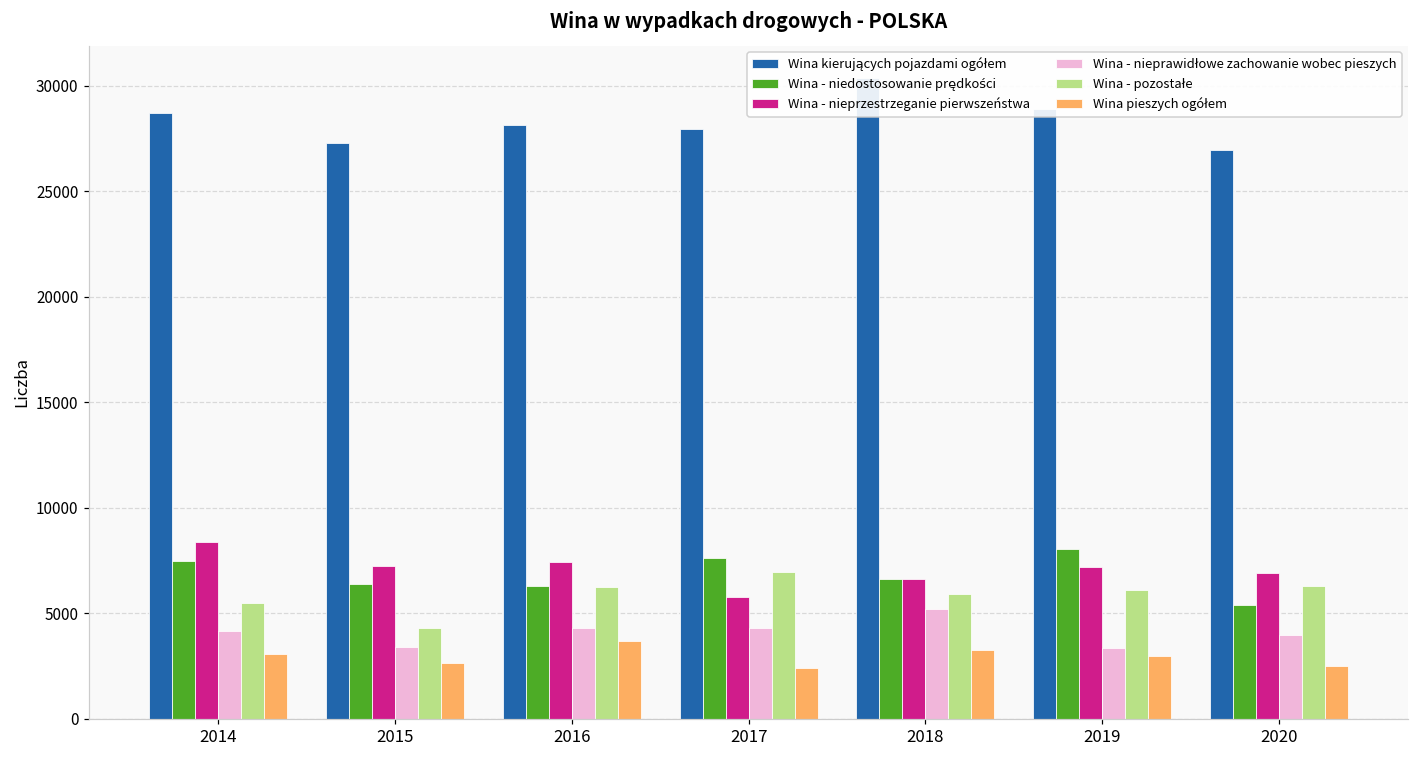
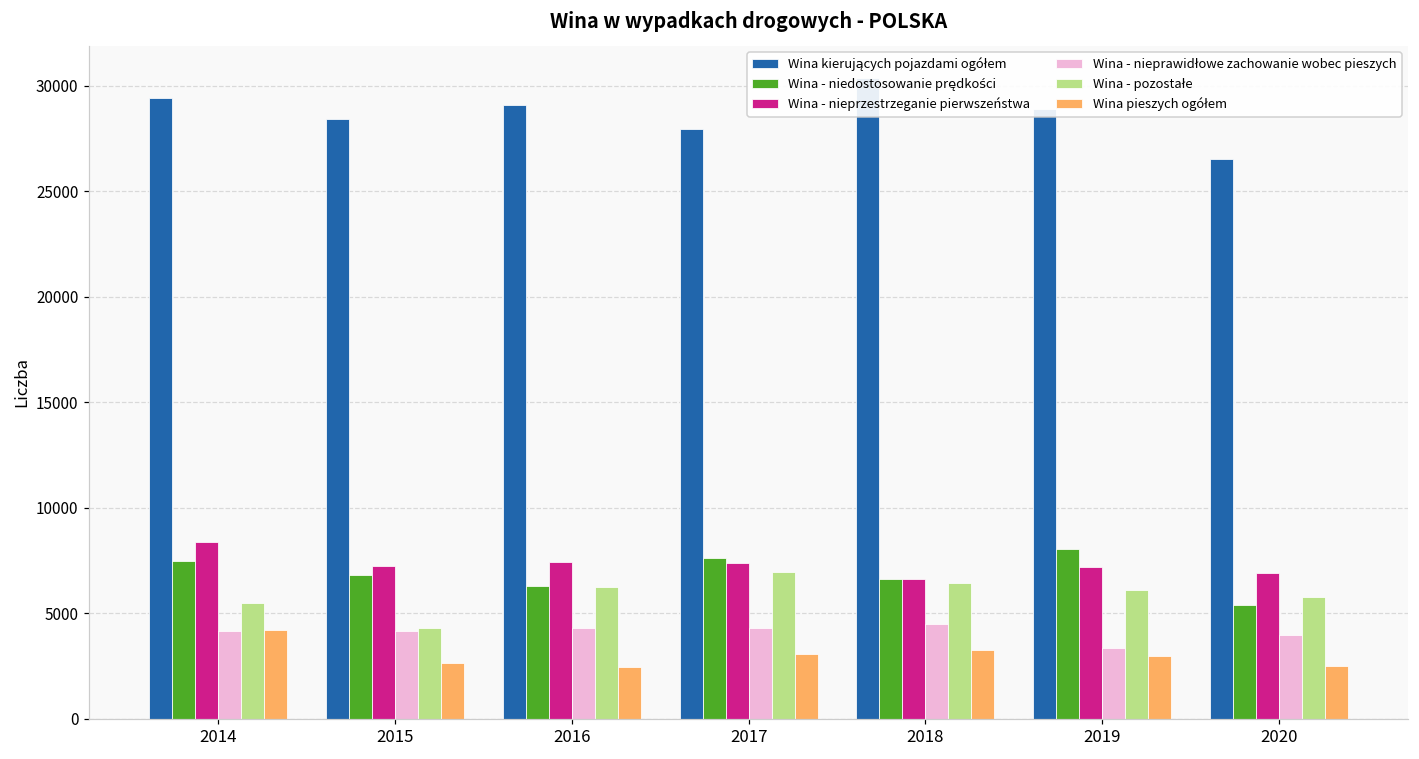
  {
    "Wina kierujących pojazdami ogółem": {
-     "2014": 28700,
-     "2015": 27300,
-     "2016": 28100,
+     "2014": 29400,
+     "2015": 28400,
+     "2016": 29100,
      "2017": 27900,
-     "2020": 27000
+     "2020": 26500
    },
    "Wina - niedostosowanie prędkości": {
      "2014": 7500,
-     "2015": 6400,
+     "2015": 6800,
      "2016": 6300,
      "2017": 7600,
      "2018": 6600,
      "2019": 8000,
      "2020": 5400
    },
    "Wina - nieprzestrzeganie pierwszeństwa": {
      "2014": 8400,
      "2015": 7200,
      "2016": 7400,
-     "2017": 5800,
+     "2017": 7400,
      "2018": 6600,
      "2019": 7200,
      "2020": 6900
    },
    "Wina - nieprawidłowe zachowanie wobec pieszych": {
      "2014": 4200,
-     "2015": 3400,
+     "2015": 4100,
      "2016": 4300,
      "2017": 4300,
-     "2018": 5200,
+     "2018": 4500,
      "2019": 3300,
      "2020": 4000
    },
    "Wina - pozostałe": {
      "2014": 5500,
      "2015": 4300,
      "2016": 6200,
      "2017": 6900,
-     "2018": 5900,
+     "2018": 6500,
      "2019": 6100,
-     "2020": 6300
+     "2020": 5800
    },
    "Wina pieszych ogółem": {
-     "2014": 3100,
+     "2014": 4200,
      "2015": 2600,
-     "2016": 3700,
-     "2017": 2400,
+     "2016": 2400,
+     "2017": 3100,
      "2018": 3300,
      "2019": 3000,
      "2020": 2500
    }
  }
